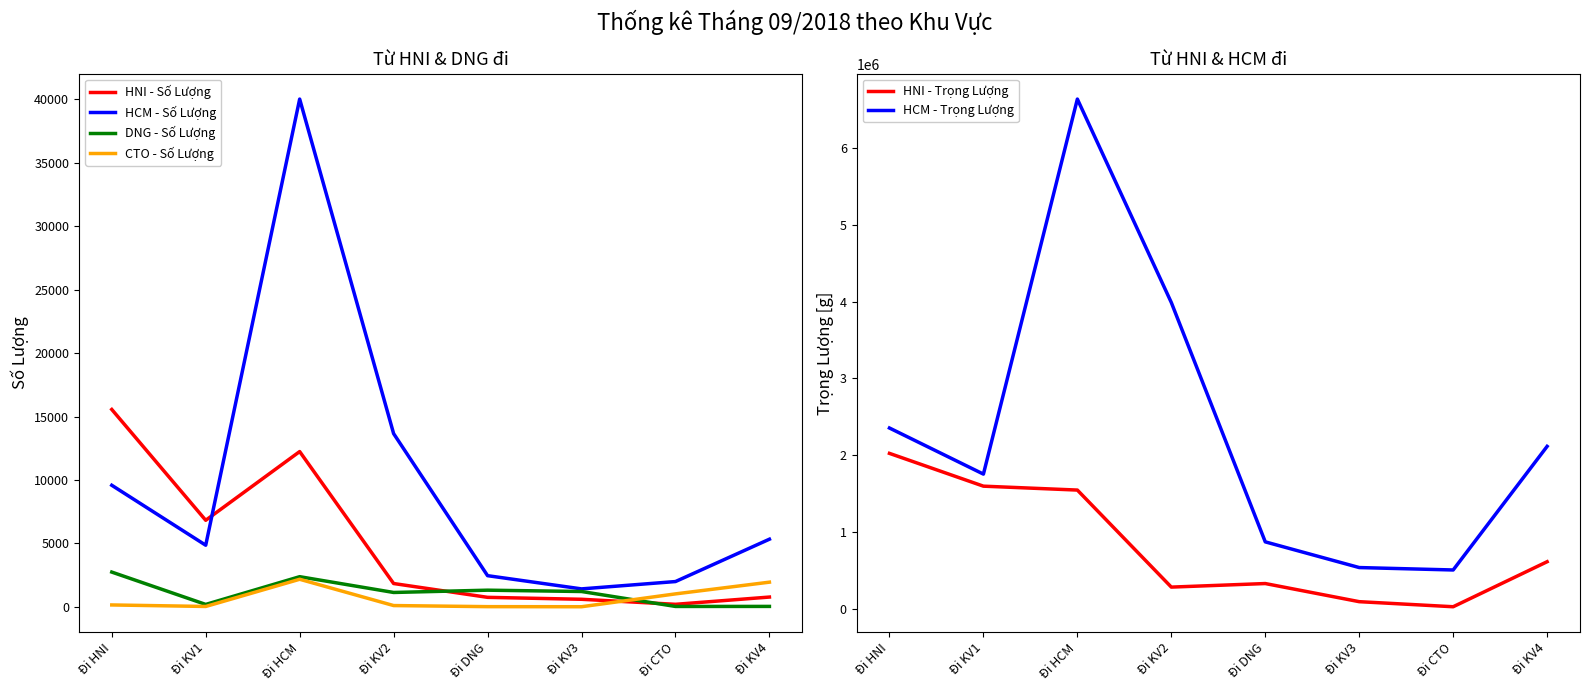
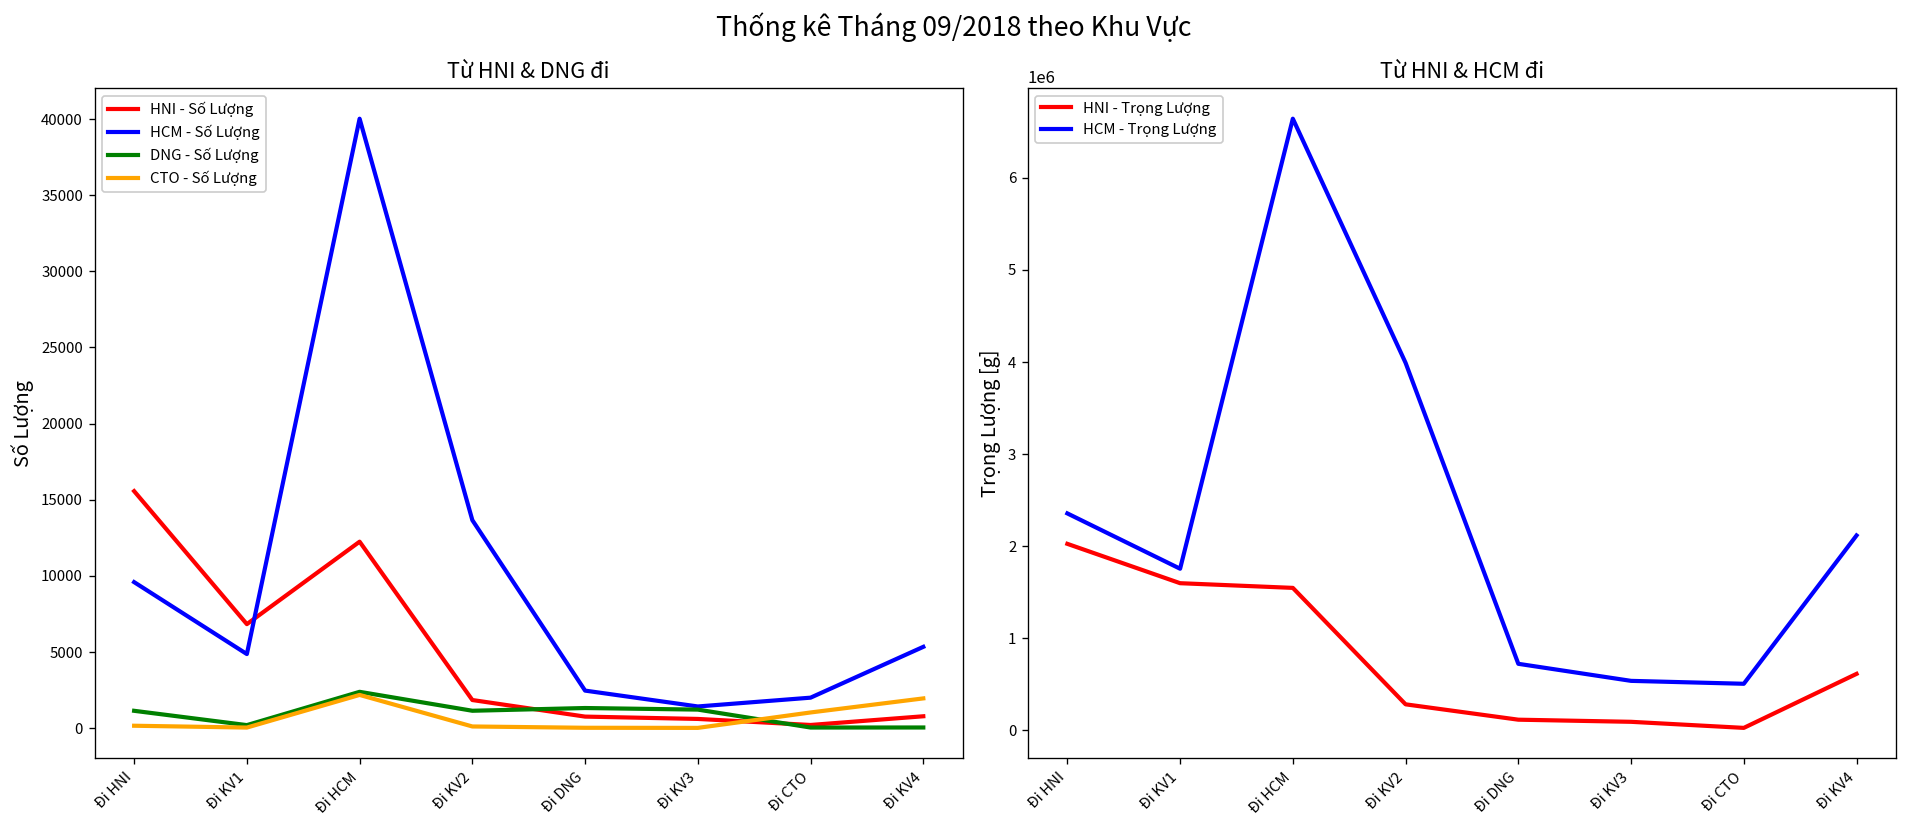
  {
    "Từ HNI & DNG đi": {
      "HNI - Số Lượng": {
        "Đi HNI": 15600,
        "Đi KV1": 6800,
        "Đi HCM": 12200,
        "Đi KV2": 1800,
        "Đi DNG": 700,
        "Đi KV3": 600,
        "Đi KV4": 800
      },
      "HCM - Số Lượng": {
        "Đi HNI": 9600,
        "Đi KV1": 4900,
        "Đi HCM": 40000,
        "Đi KV2": 13700,
        "Đi DNG": 2500,
        "Đi KV3": 1400,
        "Đi CTO": 2000,
        "Đi KV4": 5300
      },
      "DNG - Số Lượng": {
-       "Đi HNI": 2700,
+       "Đi HNI": 1100,
        "Đi HCM": 2400,
        "Đi KV2": 1100,
        "Đi DNG": 1300,
        "Đi KV3": 1200,
        "Đi KV4": 0
      },
      "CTO - Số Lượng": {
        "Đi HNI": 100,
        "Đi HCM": 2200,
        "Đi KV2": 100,
        "Đi DNG": 0,
        "Đi KV3": 0,
        "Đi CTO": 1000,
        "Đi KV4": 1900
      }
    },
    "Từ HNI & HCM đi": {
      "HNI - Trọng Lượng": {
        "Đi HNI": 2000000,
        "Đi KV1": 1600000,
        "Đi HCM": 1500000,
        "Đi KV2": 300000,
-       "Đi DNG": 300000,
+       "Đi DNG": 100000,
        "Đi KV3": 100000,
        "Đi CTO": 0,
        "Đi KV4": 600000
      },
      "HCM - Trọng Lượng": {
        "Đi HNI": 2400000,
        "Đi KV1": 1800000,
        "Đi HCM": 6600000,
        "Đi KV2": 4000000,
-       "Đi DNG": 900000,
+       "Đi DNG": 700000,
        "Đi KV3": 500000,
        "Đi CTO": 500000,
        "Đi KV4": 2100000
      }
    }
  }
